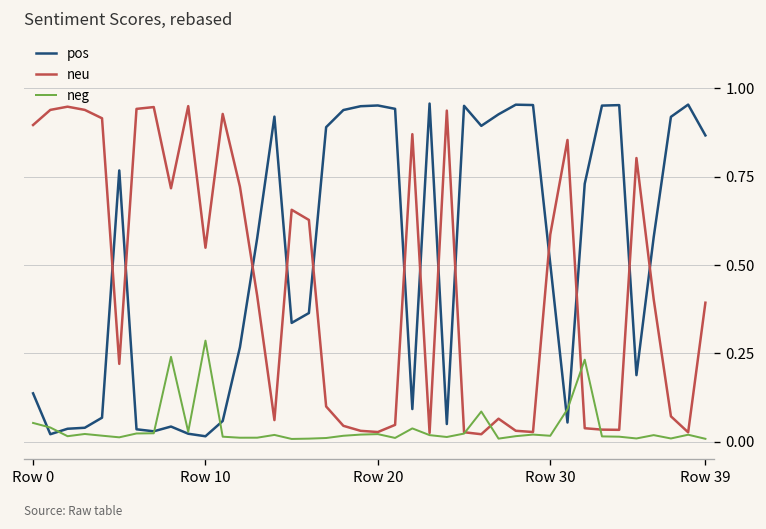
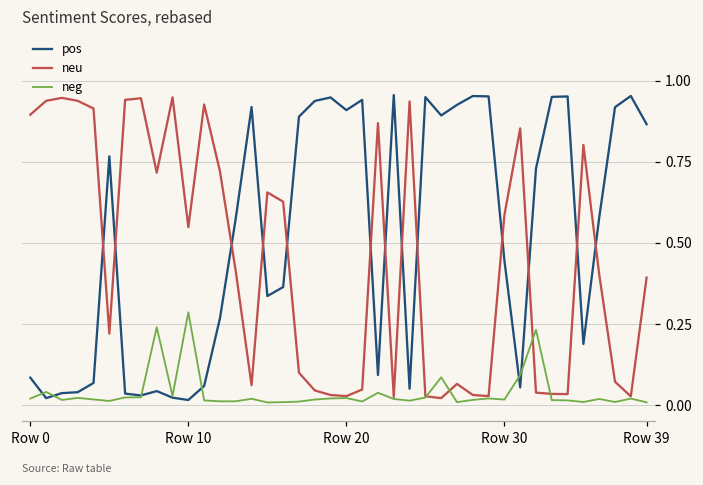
  {
    "pos": {
-     "Row 0": 0.14,
+     "Row 0": 0.08,
      "Row 10": 0.02,
-     "Row 20": 0.95,
-     "Row 30": 0.50,
+     "Row 20": 0.91,
+     "Row 30": 0.45,
      "Row 39": 0.87
    },
    "neu": {
      "Row 0": 0.90,
      "Row 10": 0.55,
      "Row 30": 0.59,
      "Row 39": 0.39
    },
    "neg": {
-     "Row 0": 0.05,
+     "Row 0": 0.02,
      "Row 10": 0.29,
      "Row 30": 0.02,
      "Row 39": 0.01
    }
  }
